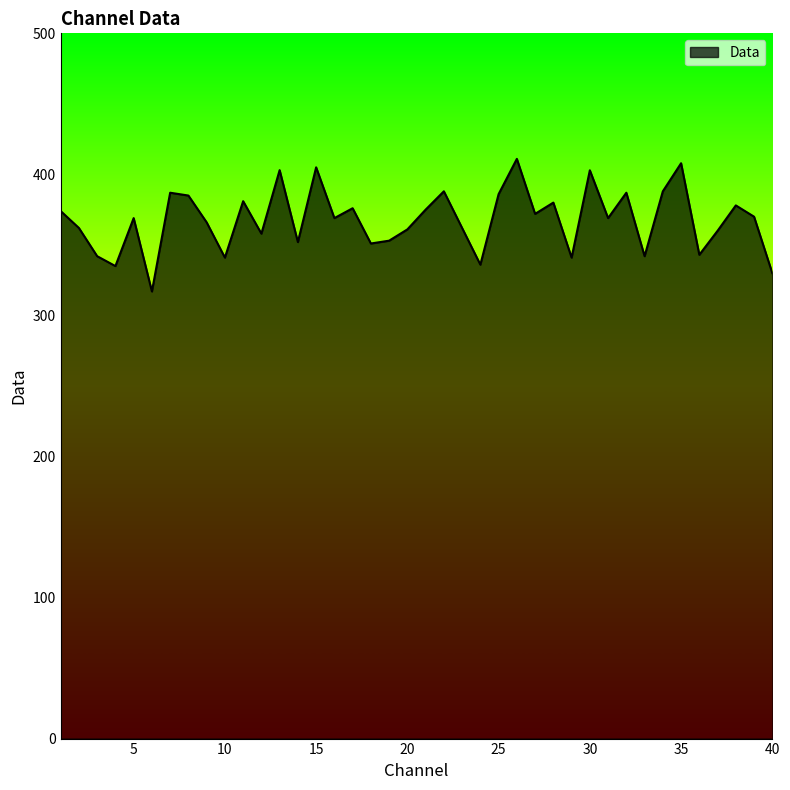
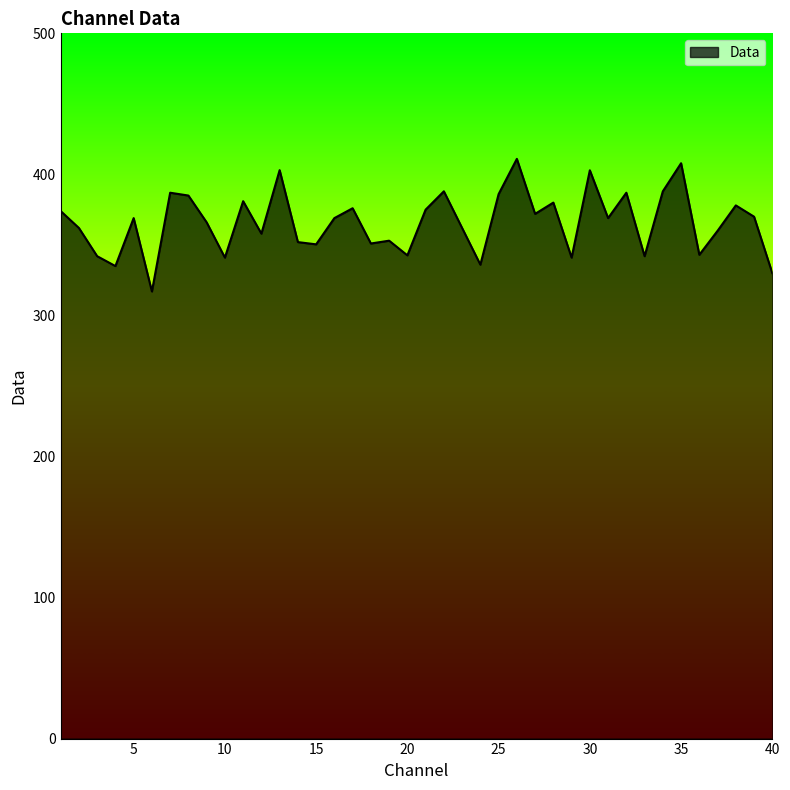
  {
    "5": 369,
    "10": 341,
-   "15": 405,
-   "20": 361,
+   "15": 350,
+   "20": 343,
    "25": 386,
    "30": 403,
    "35": 408,
    "40": 330
  }
